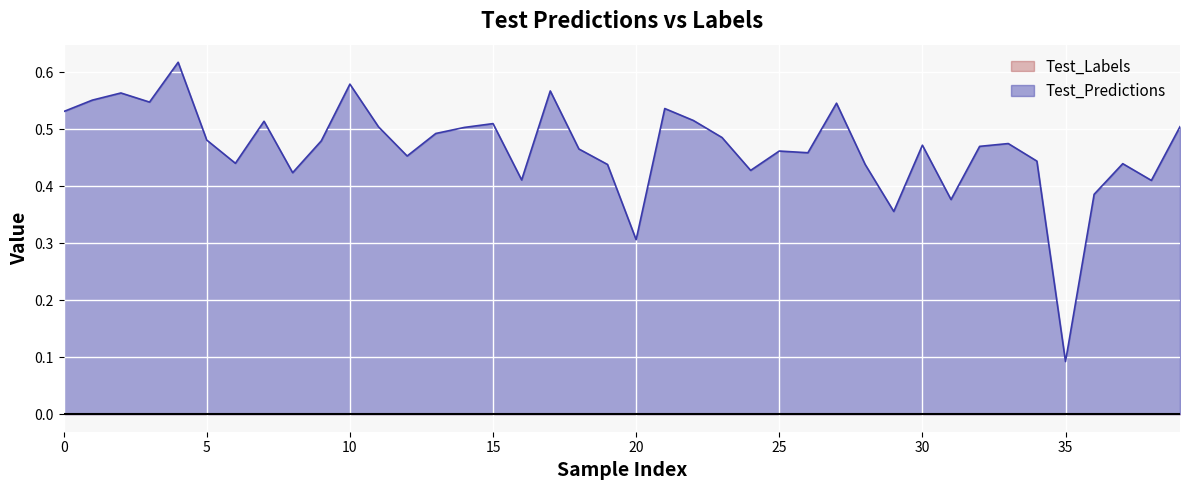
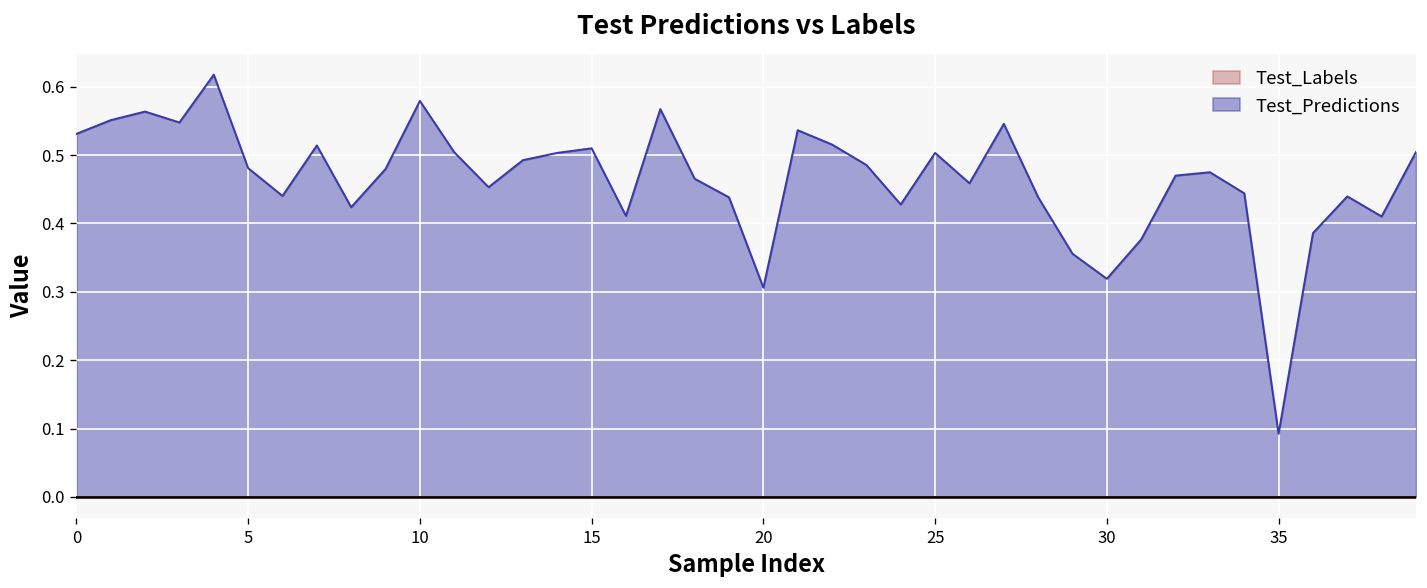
  {
    "Test_Labels": {
      "0": 0.00,
      "5": 0.00,
      "10": 0.00,
      "15": 0.00,
      "20": 0.00,
      "25": 0.00,
      "30": 0.00,
      "35": 0.00
    },
    "Test_Predictions": {
      "0": 0.53,
      "5": 0.48,
      "10": 0.58,
      "15": 0.51,
      "20": 0.31,
-     "25": 0.46,
-     "30": 0.47,
+     "25": 0.50,
+     "30": 0.32,
      "35": 0.09
    }
  }
